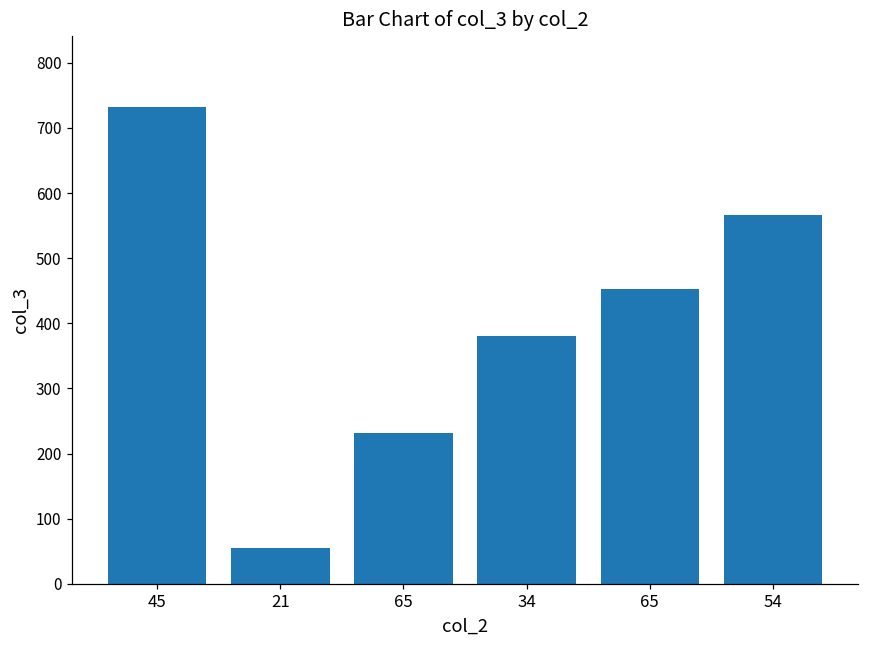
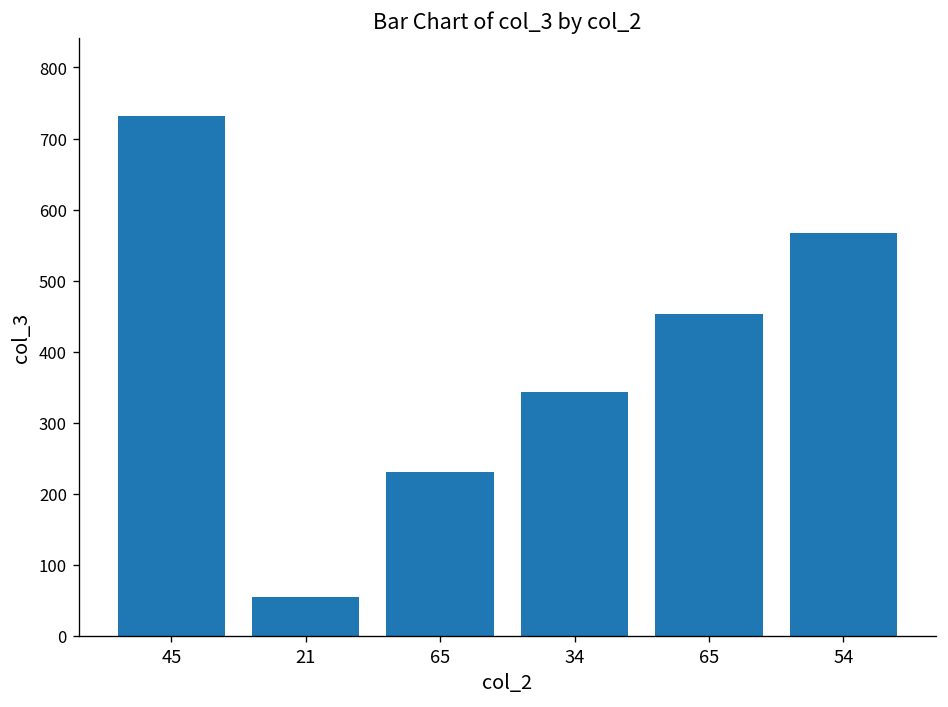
  {
    "45": 730,
    "21": 60,
-   "34": 380,
+   "34": 340,
    "54": 570
  }
